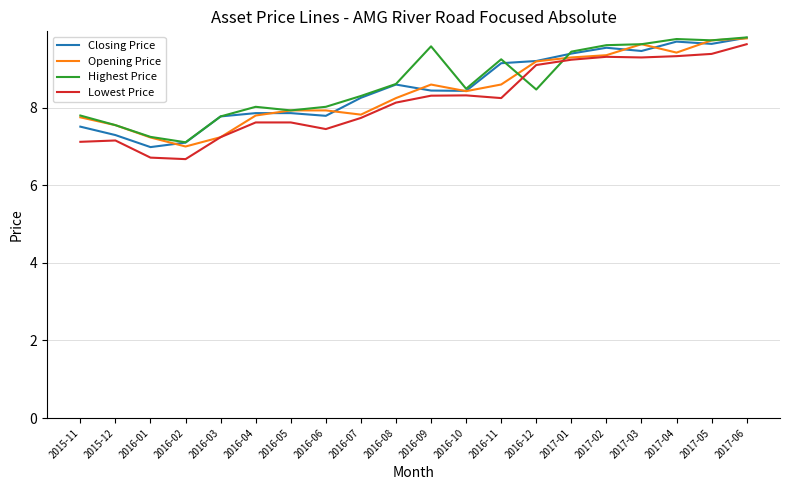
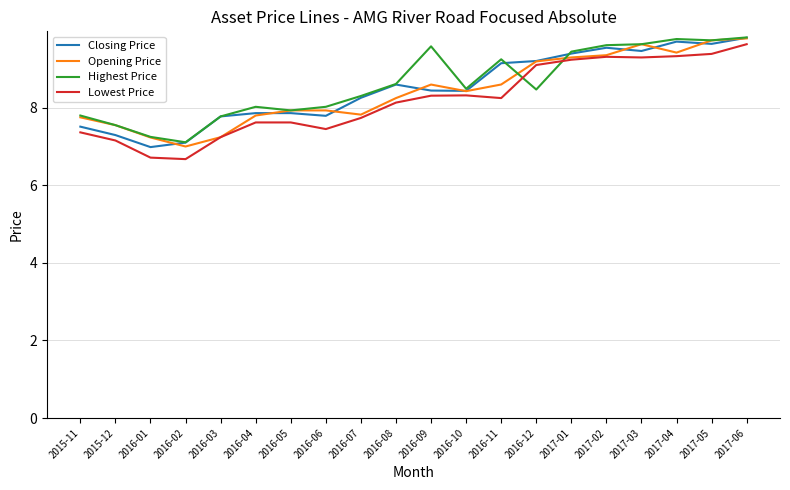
  {
    "Closing Price": {
      "2015-11": 7.5,
      "2015-12": 7.3,
      "2016-01": 7.0,
      "2016-05": 7.9,
      "2016-06": 7.8,
      "2016-09": 8.4,
      "2016-11": 9.2,
      "2017-02": 9.6,
      "2017-03": 9.5,
      "2017-04": 9.7,
      "2017-05": 9.7
    },
    "Opening Price": {
      "2016-02": 7.0,
      "2016-06": 7.9,
      "2016-07": 7.8,
      "2016-08": 8.3,
      "2016-09": 8.6,
      "2016-11": 8.6,
      "2017-04": 9.4
    },
    "Highest Price": {
      "2016-04": 8.0,
      "2016-06": 8.0,
      "2016-09": 9.6,
      "2016-11": 9.3,
      "2016-12": 8.5,
      "2017-02": 9.6,
      "2017-04": 9.8
    },
    "Lowest Price": {
-     "2015-11": 7.1,
+     "2015-11": 7.4,
      "2015-12": 7.2,
      "2016-01": 6.7,
      "2016-02": 6.7,
      "2016-04": 7.6,
      "2016-05": 7.6,
      "2016-06": 7.5,
      "2016-07": 7.7,
      "2016-08": 8.1,
      "2016-09": 8.3,
      "2016-10": 8.3,
      "2016-11": 8.3,
      "2016-12": 9.1,
      "2017-03": 9.3,
      "2017-04": 9.3,
      "2017-05": 9.4,
      "2017-06": 9.6
    }
  }
